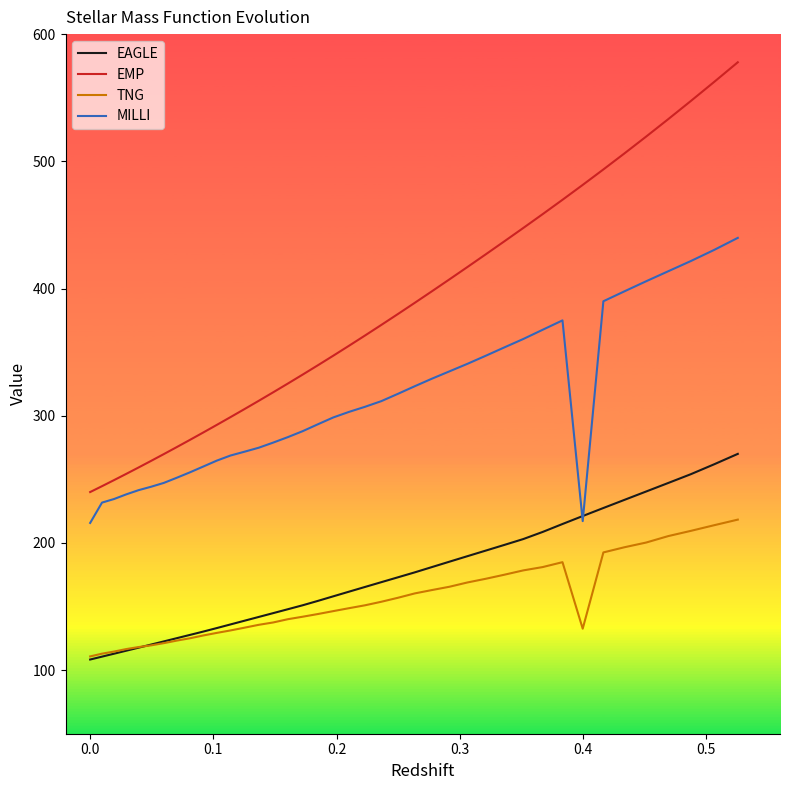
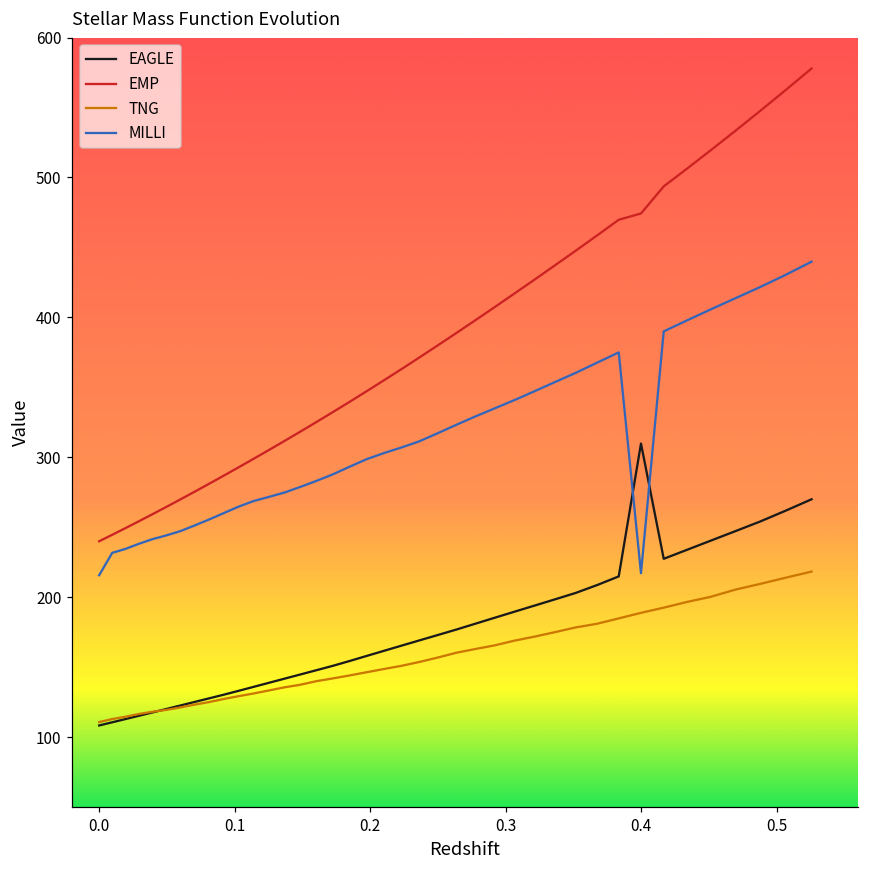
  {
    "EAGLE": {
      "0.0": 108,
-     "0.4": 221
+     "0.4": 310
    },
    "EMP": {
      "0.0": 240,
-     "0.4": 481
+     "0.4": 474
    },
    "TNG": {
      "0.0": 111,
-     "0.4": 133
+     "0.4": 189
    },
    "MILLI": {
      "0.0": 216,
      "0.4": 217
    }
  }
